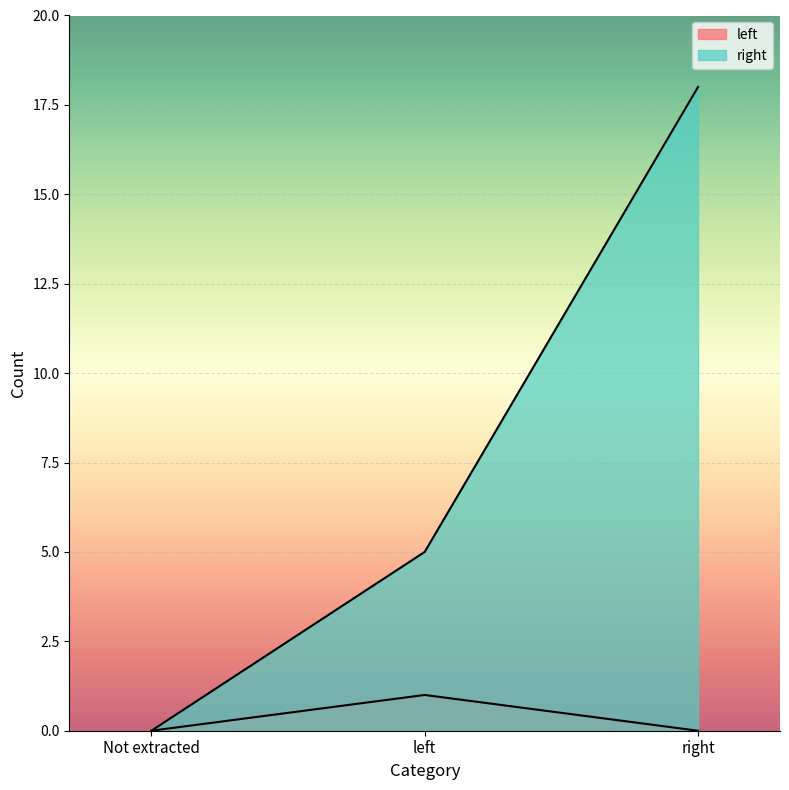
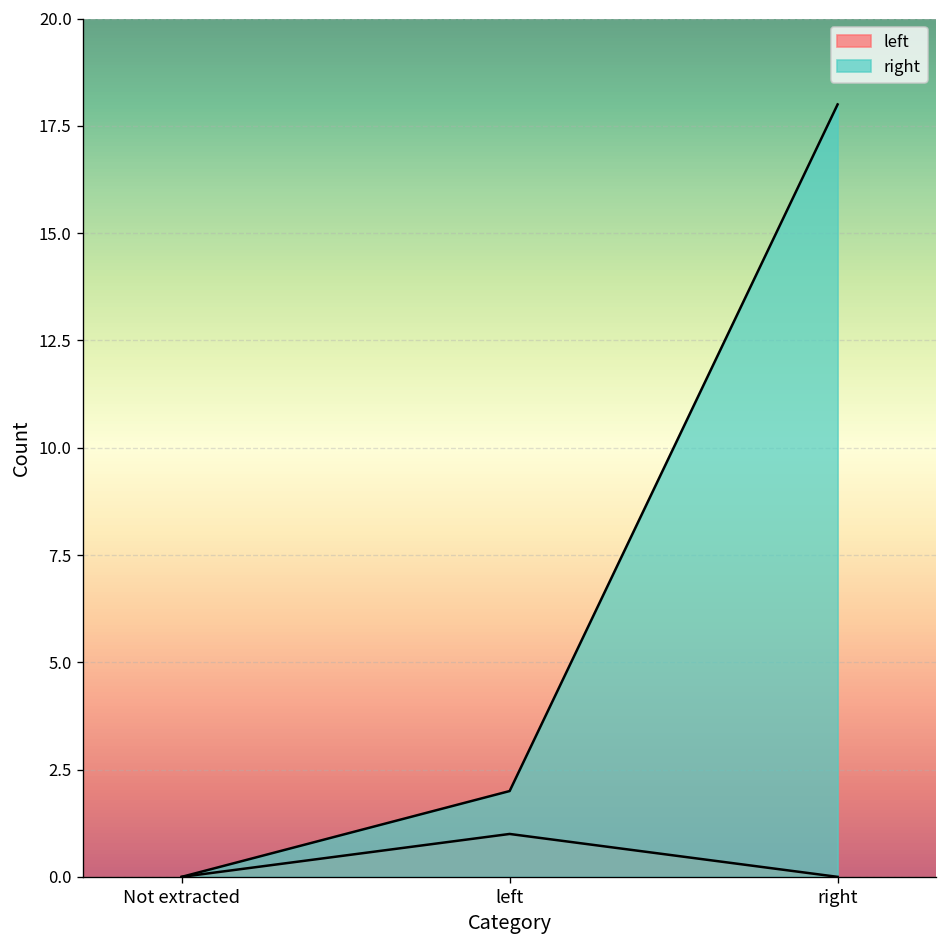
  {
    "left": {
      "left": 1,
      "right": 0
    },
    "right": {
-     "left": 5,
+     "left": 2,
      "right": 18
    }
  }
